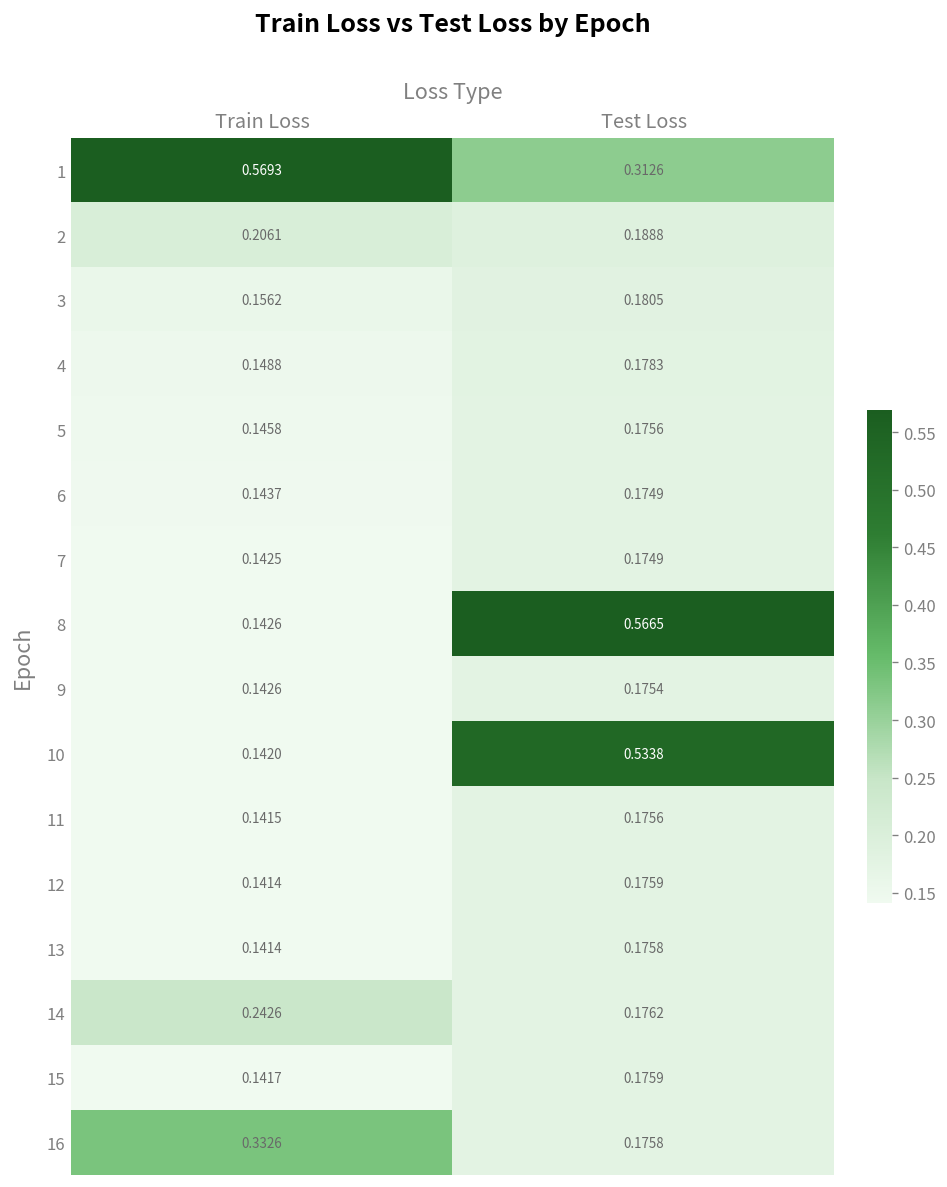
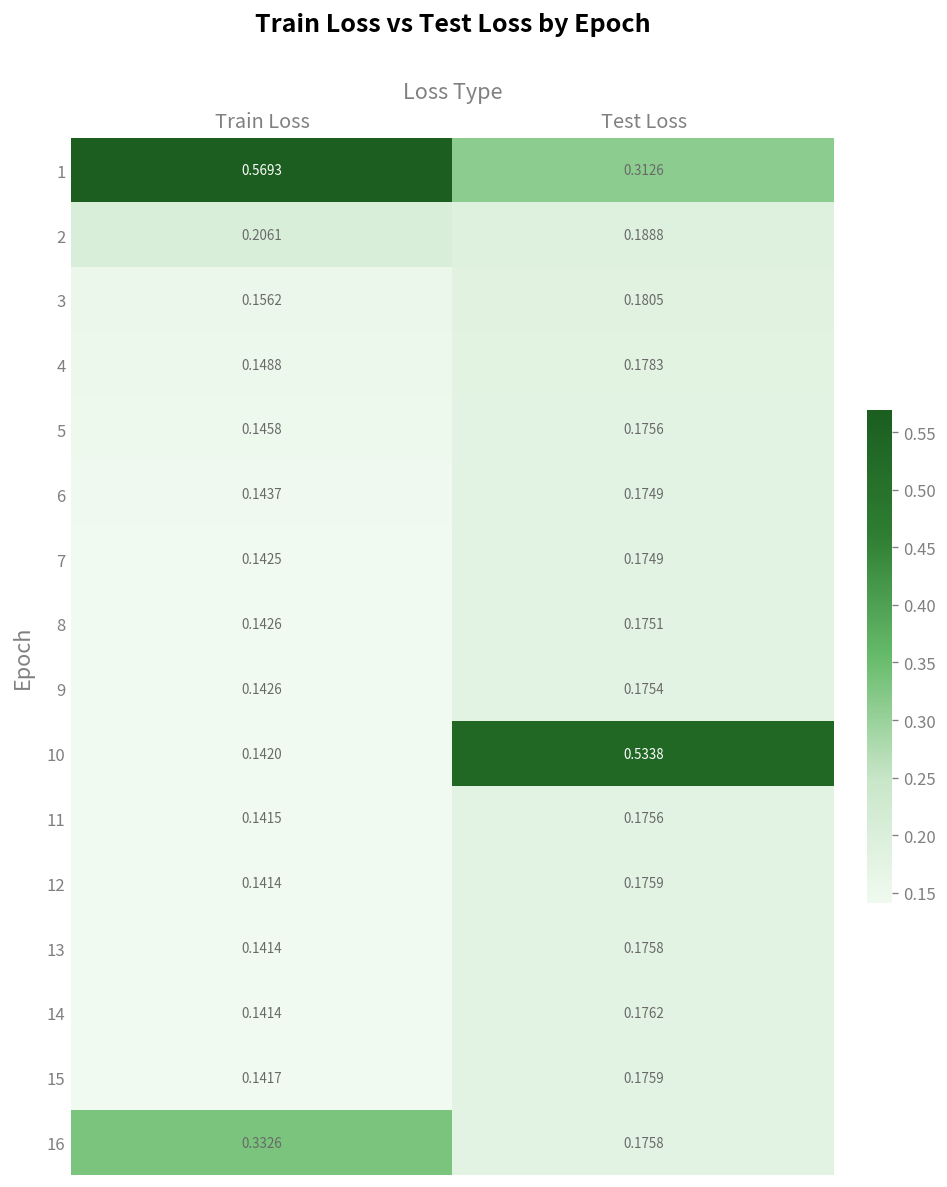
  {
    "1": {
      "Train Loss": 0.5693,
      "Test Loss": 0.3126
    },
    "2": {
      "Train Loss": 0.2061,
      "Test Loss": 0.1888
    },
    "3": {
      "Train Loss": 0.1562,
      "Test Loss": 0.1805
    },
    "4": {
      "Train Loss": 0.1488,
      "Test Loss": 0.1783
    },
    "5": {
      "Train Loss": 0.1458,
      "Test Loss": 0.1756
    },
    "6": {
      "Train Loss": 0.1437,
      "Test Loss": 0.1749
    },
    "7": {
      "Train Loss": 0.1425,
      "Test Loss": 0.1749
    },
    "8": {
      "Train Loss": 0.1426,
-     "Test Loss": 0.5665
+     "Test Loss": 0.1751
    },
    "9": {
      "Train Loss": 0.1426,
      "Test Loss": 0.1754
    },
    "10": {
      "Train Loss": 0.1420,
      "Test Loss": 0.5338
    },
    "11": {
      "Train Loss": 0.1415,
      "Test Loss": 0.1756
    },
    "12": {
      "Train Loss": 0.1414,
      "Test Loss": 0.1759
    },
    "13": {
      "Train Loss": 0.1414,
      "Test Loss": 0.1758
    },
    "14": {
-     "Train Loss": 0.2426,
+     "Train Loss": 0.1414,
      "Test Loss": 0.1762
    },
    "15": {
      "Train Loss": 0.1417,
      "Test Loss": 0.1759
    },
    "16": {
      "Train Loss": 0.3326,
      "Test Loss": 0.1758
    }
  }
